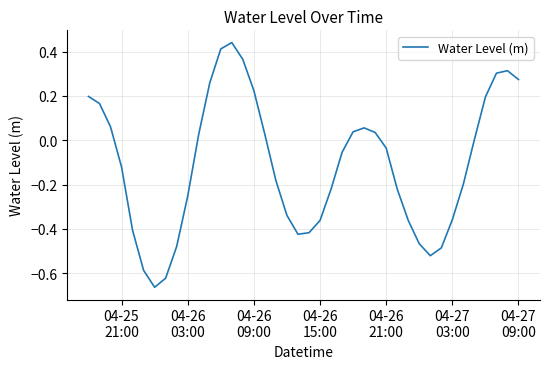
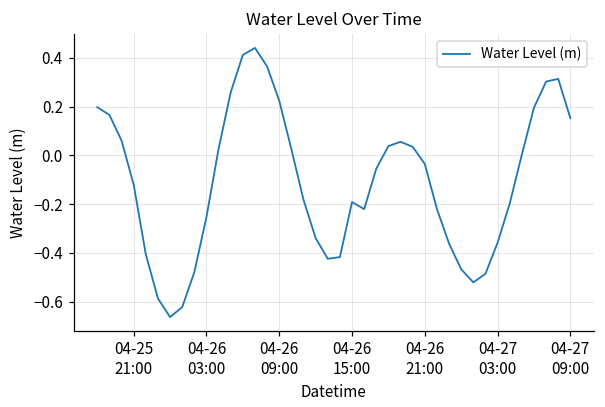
  {
    "04-25 21:00": -0.12,
    "04-26 03:00": -0.25,
    "04-26 09:00": 0.22,
-   "04-26 15:00": -0.36,
+   "04-26 15:00": -0.19,
    "04-26 21:00": -0.04,
    "04-27 03:00": -0.36,
-   "04-27 09:00": 0.27
+   "04-27 09:00": 0.15
  }
